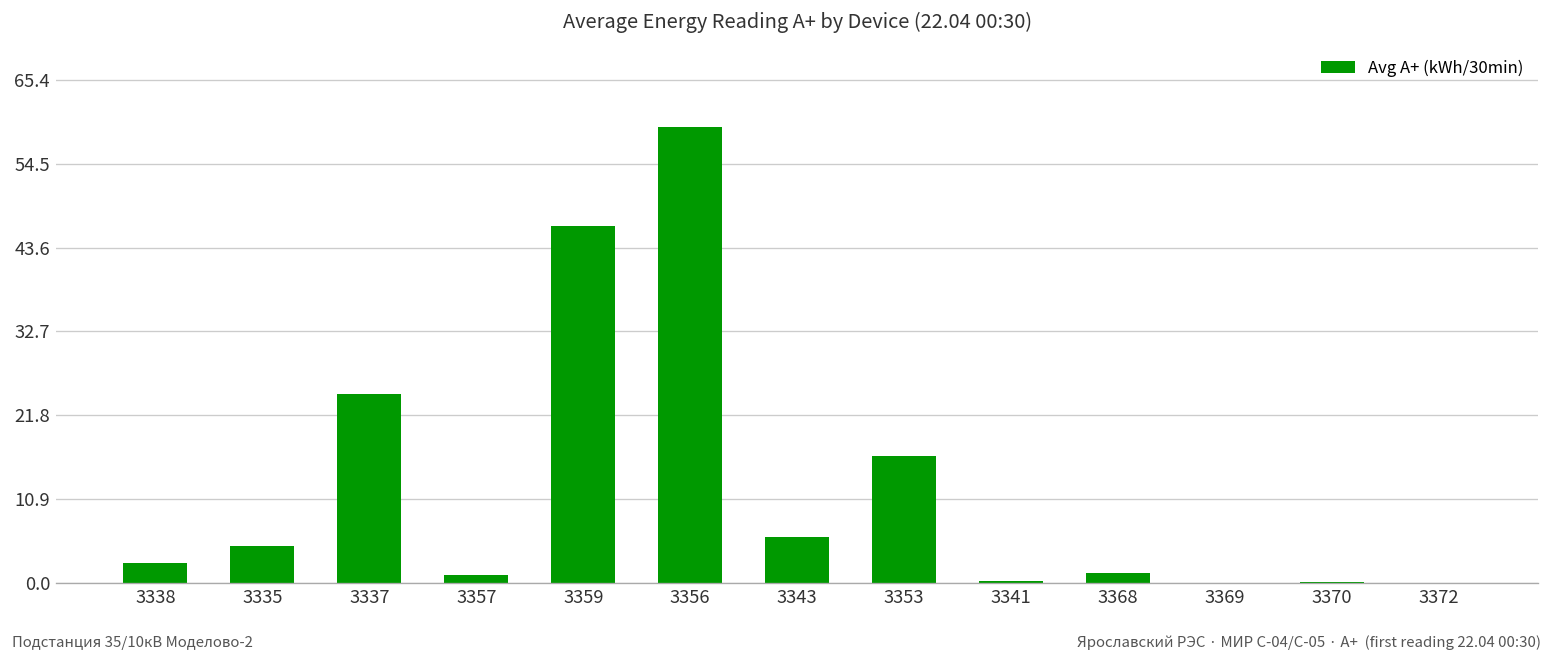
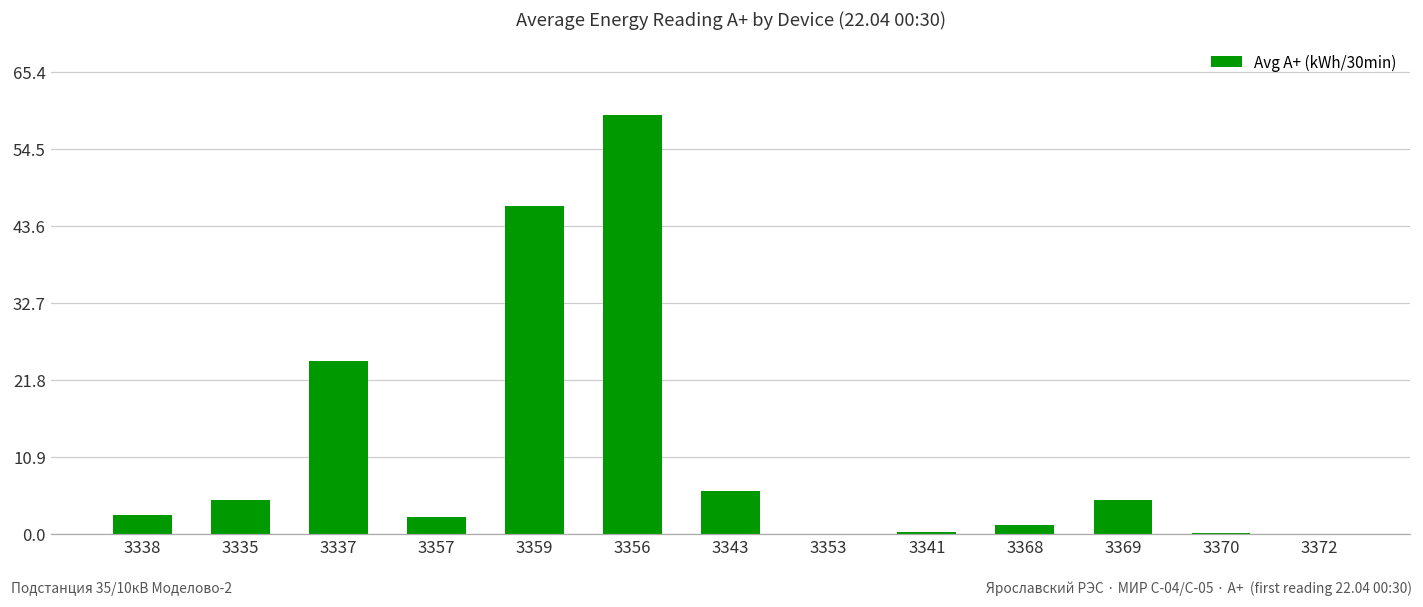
  {
    "3338": 3,
    "3335": 5,
    "3337": 25,
-   "3357": 1,
+   "3357": 2,
    "3359": 46,
    "3356": 59,
    "3343": 6,
-   "3353": 16,
+   "3353": 0,
    "3368": 1,
-   "3369": 0
+   "3369": 5
  }
